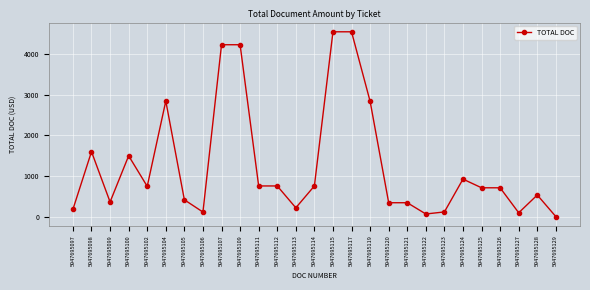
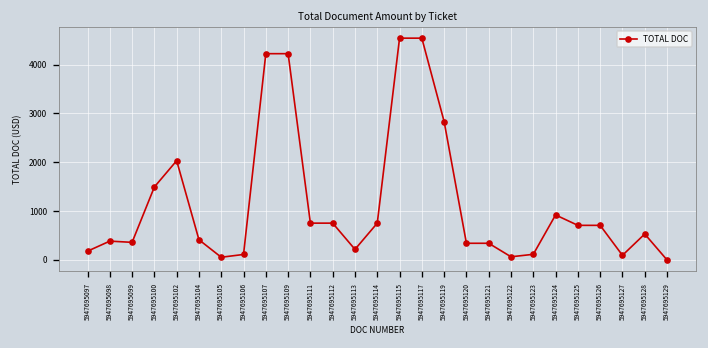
  {
    "5947695097": 200,
-   "5947695098": 1600,
+   "5947695098": 400,
    "5947695099": 400,
    "5947695100": 1500,
-   "5947695102": 700,
-   "5947695104": 2800,
-   "5947695105": 400,
+   "5947695102": 2000,
+   "5947695104": 400,
+   "5947695105": 100,
    "5947695106": 100,
    "5947695107": 4200,
    "5947695109": 4200,
    "5947695111": 800,
    "5947695112": 800,
    "5947695113": 200,
    "5947695114": 800,
    "5947695115": 4500,
    "5947695117": 4500,
    "5947695119": 2800,
    "5947695120": 300,
    "5947695121": 300,
    "5947695122": 100,
    "5947695123": 100,
    "5947695124": 900,
    "5947695125": 700,
    "5947695126": 700,
    "5947695127": 100,
    "5947695128": 500,
    "5947695129": 0
  }
